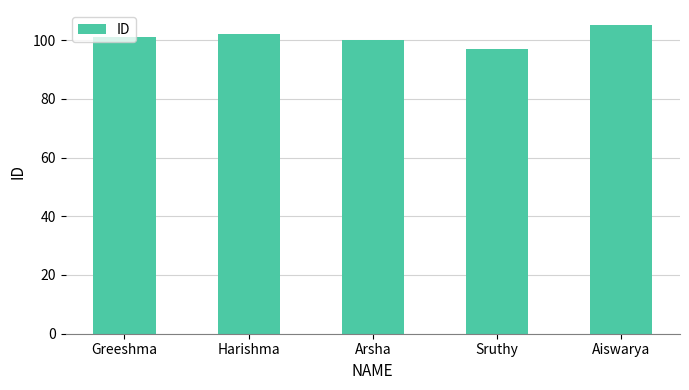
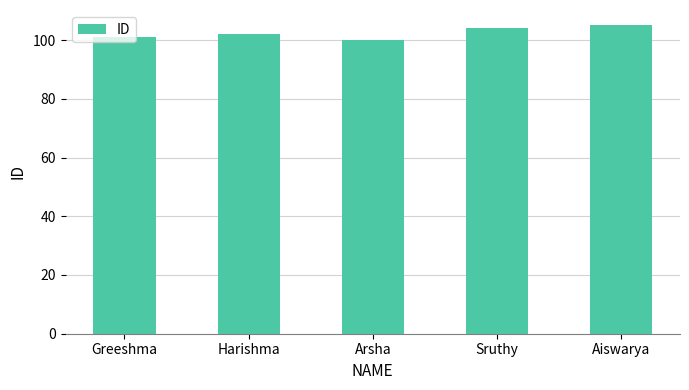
  {
    "Harishma": 102,
    "Arsha": 100,
-   "Sruthy": 97,
+   "Sruthy": 104,
    "Aiswarya": 105
  }
